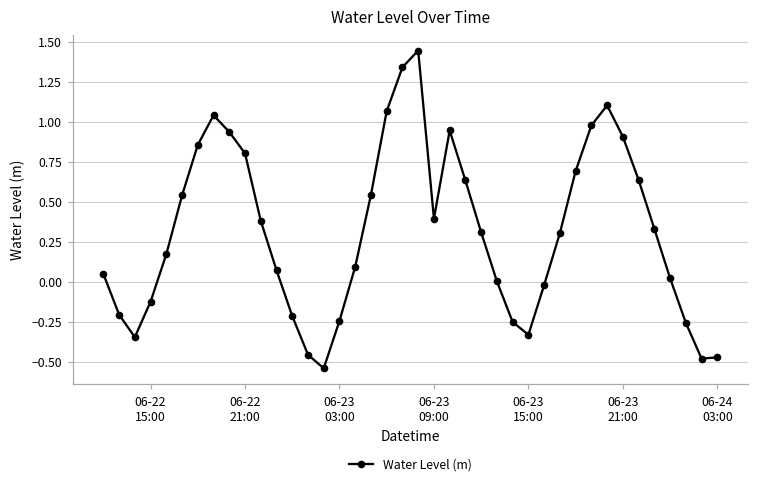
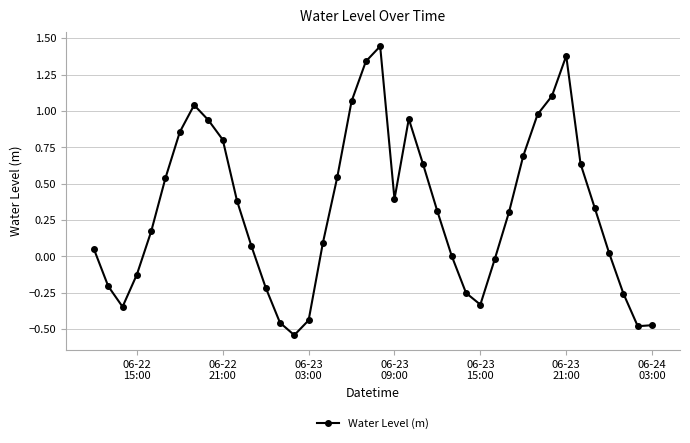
  {
    "06-22 15:00": -0.13,
    "06-22 21:00": 0.80,
-   "06-23 03:00": -0.25,
+   "06-23 03:00": -0.44,
    "06-23 09:00": 0.39,
    "06-23 15:00": -0.33,
-   "06-23 21:00": 0.91,
+   "06-23 21:00": 1.38,
    "06-24 03:00": -0.47
  }
